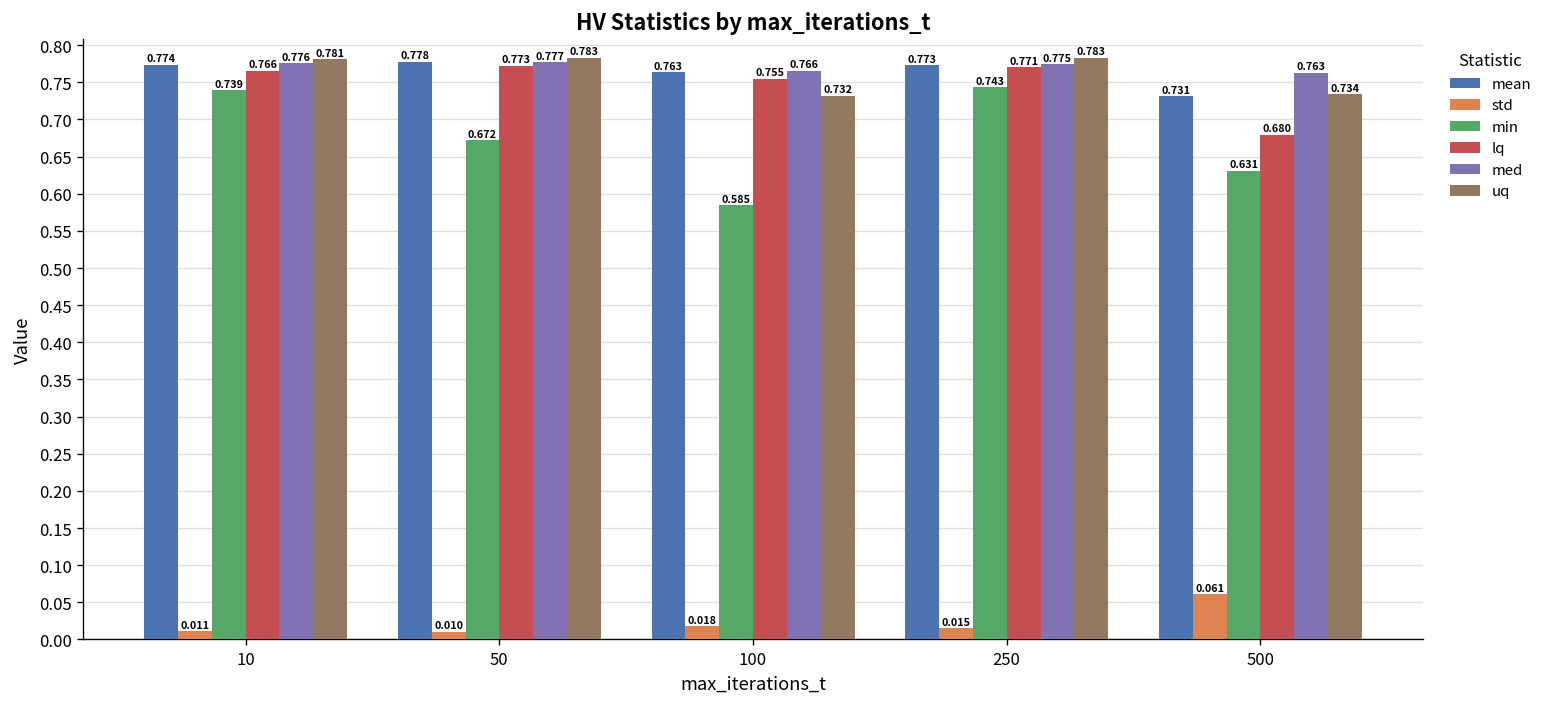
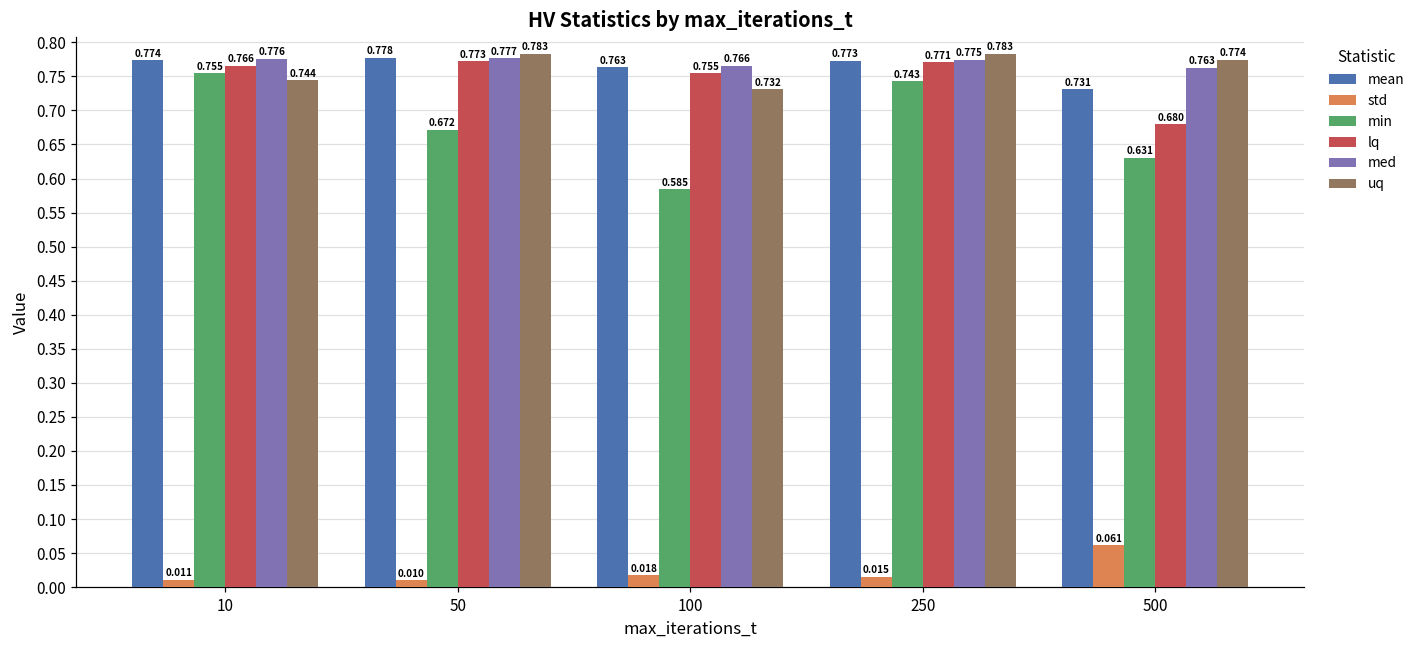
  {
    "min": {
-     "10": 0.739,
+     "10": 0.755,
      "50": 0.672,
      "100": 0.585,
      "250": 0.743,
      "500": 0.631
    },
    "uq": {
-     "10": 0.781,
+     "10": 0.744,
      "50": 0.783,
      "100": 0.732,
      "250": 0.783,
-     "500": 0.734
+     "500": 0.774
    }
  }
